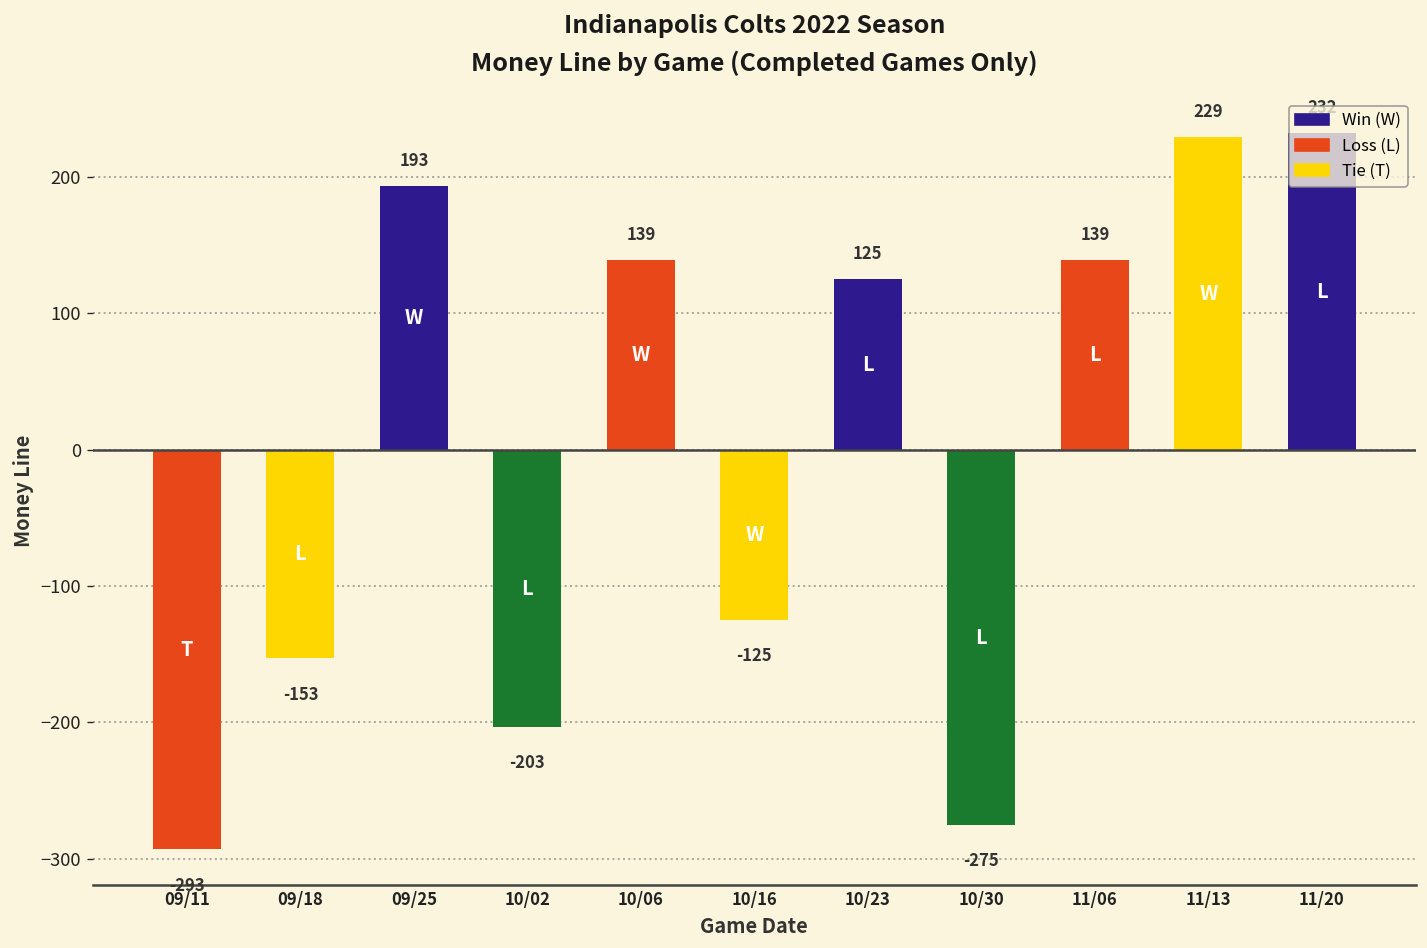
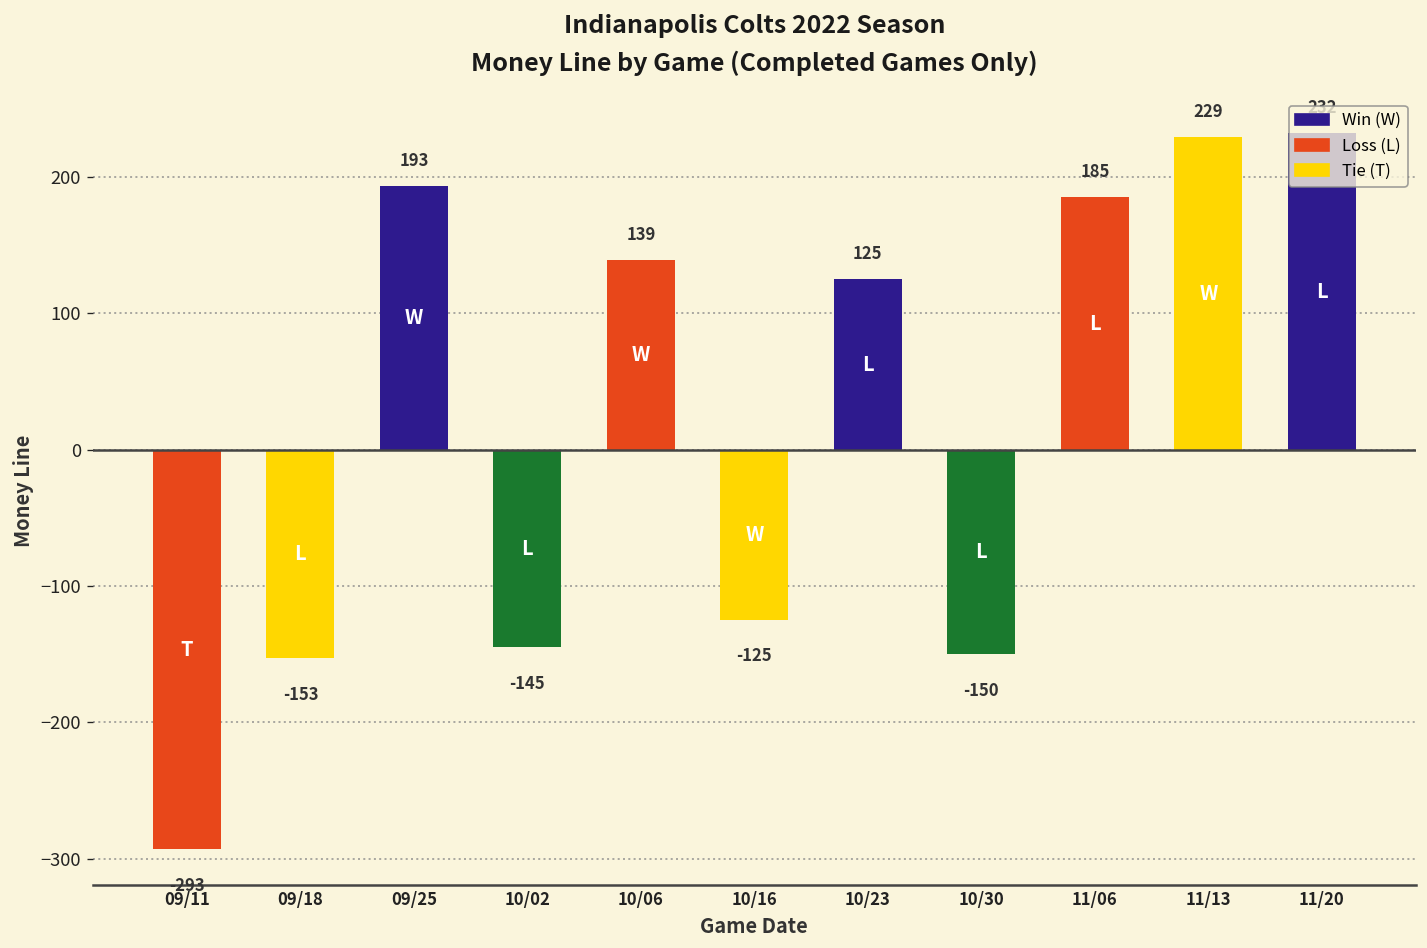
  {
    "09/11": -293,
    "09/18": -153,
    "09/25": 193,
-   "10/02": -203,
+   "10/02": -145,
    "10/06": 139,
    "10/16": -125,
    "10/23": 125,
-   "10/30": -275,
-   "11/06": 139,
+   "10/30": -150,
+   "11/06": 185,
    "11/13": 229
  }
